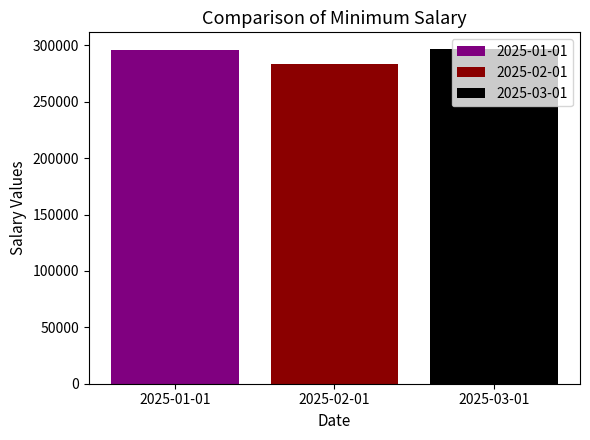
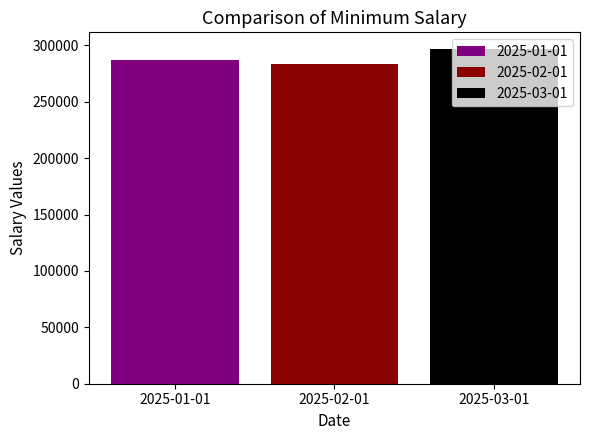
  {
-   "2025-01-01": 296000,
+   "2025-01-01": 287000,
    "2025-02-01": 284000
  }
